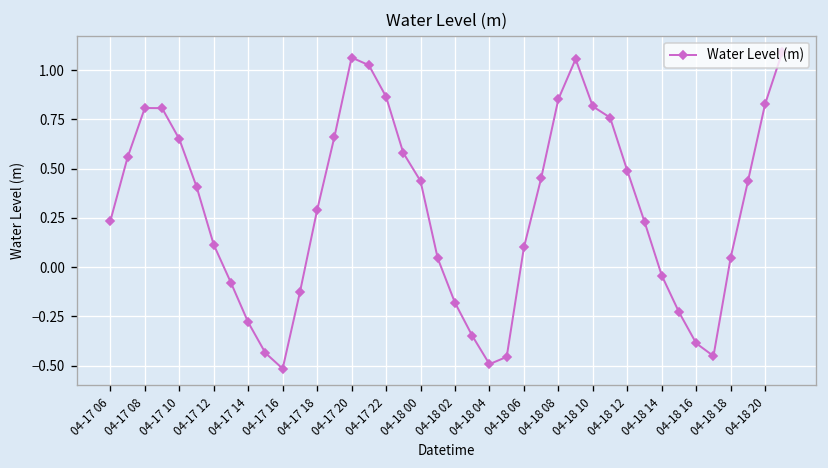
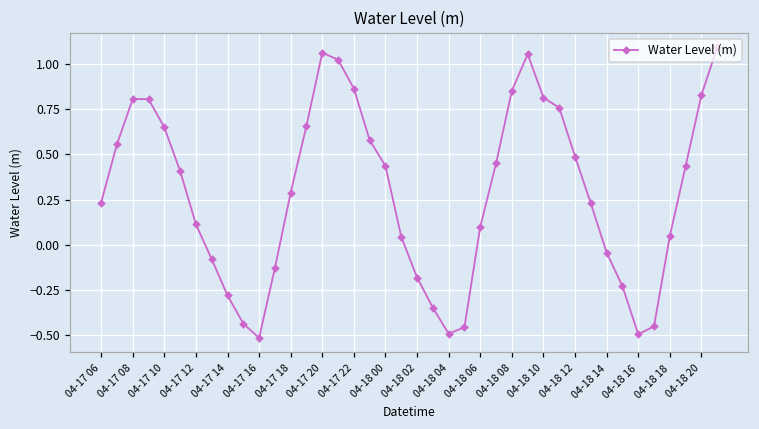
  {
    "04-17 06": 0.23,
    "04-17 08": 0.81,
    "04-17 10": 0.65,
    "04-17 12": 0.11,
    "04-17 14": -0.28,
    "04-17 16": -0.52,
    "04-17 18": 0.29,
    "04-17 20": 1.06,
    "04-17 22": 0.86,
    "04-18 00": 0.44,
    "04-18 02": -0.18,
    "04-18 04": -0.49,
    "04-18 06": 0.10,
    "04-18 08": 0.85,
    "04-18 10": 0.82,
    "04-18 12": 0.49,
    "04-18 14": -0.04,
-   "04-18 16": -0.39,
+   "04-18 16": -0.50,
    "04-18 18": 0.05,
    "04-18 20": 0.83
  }
